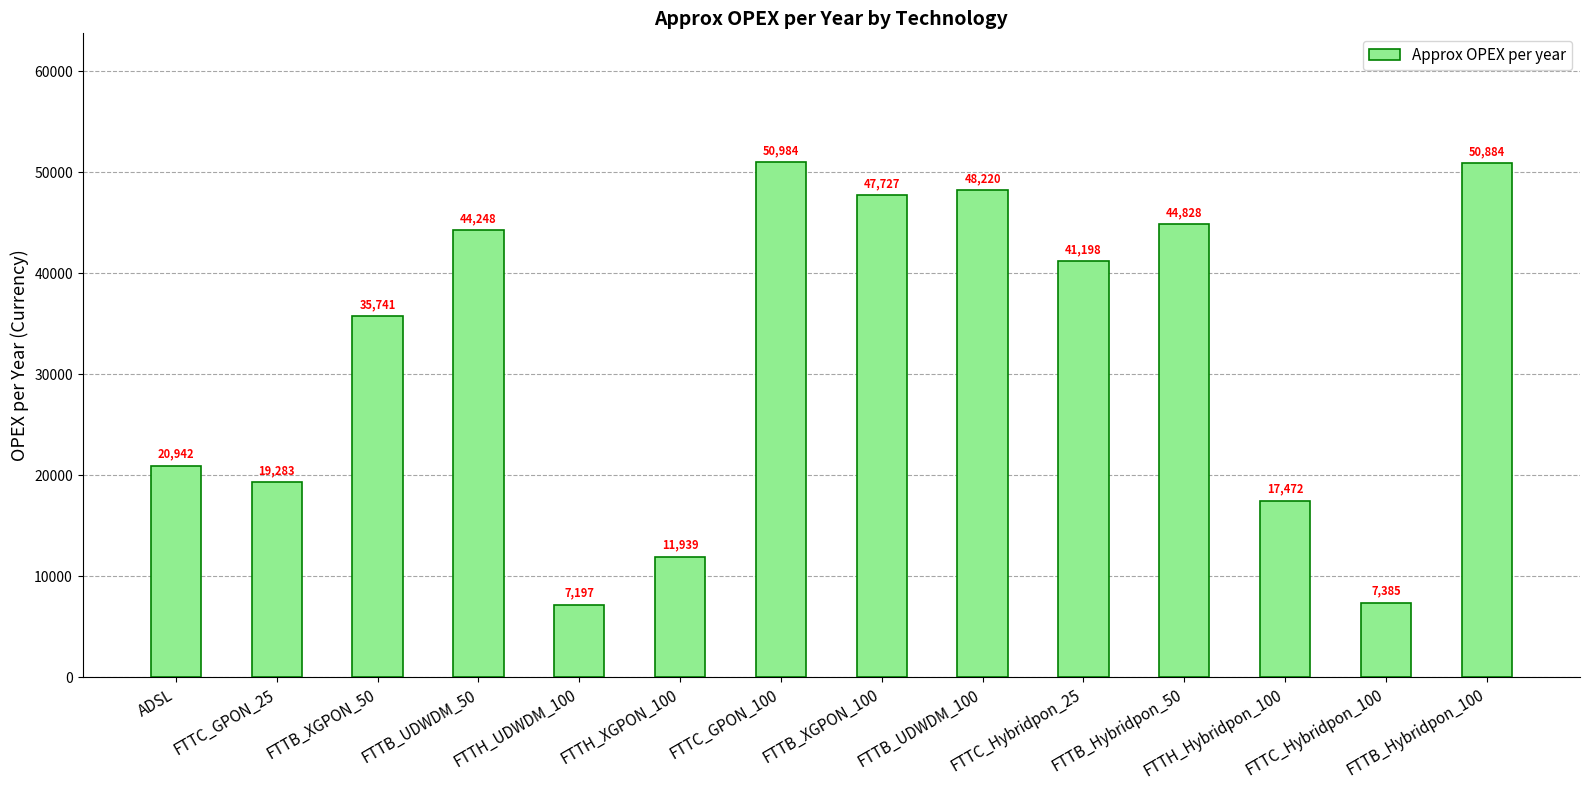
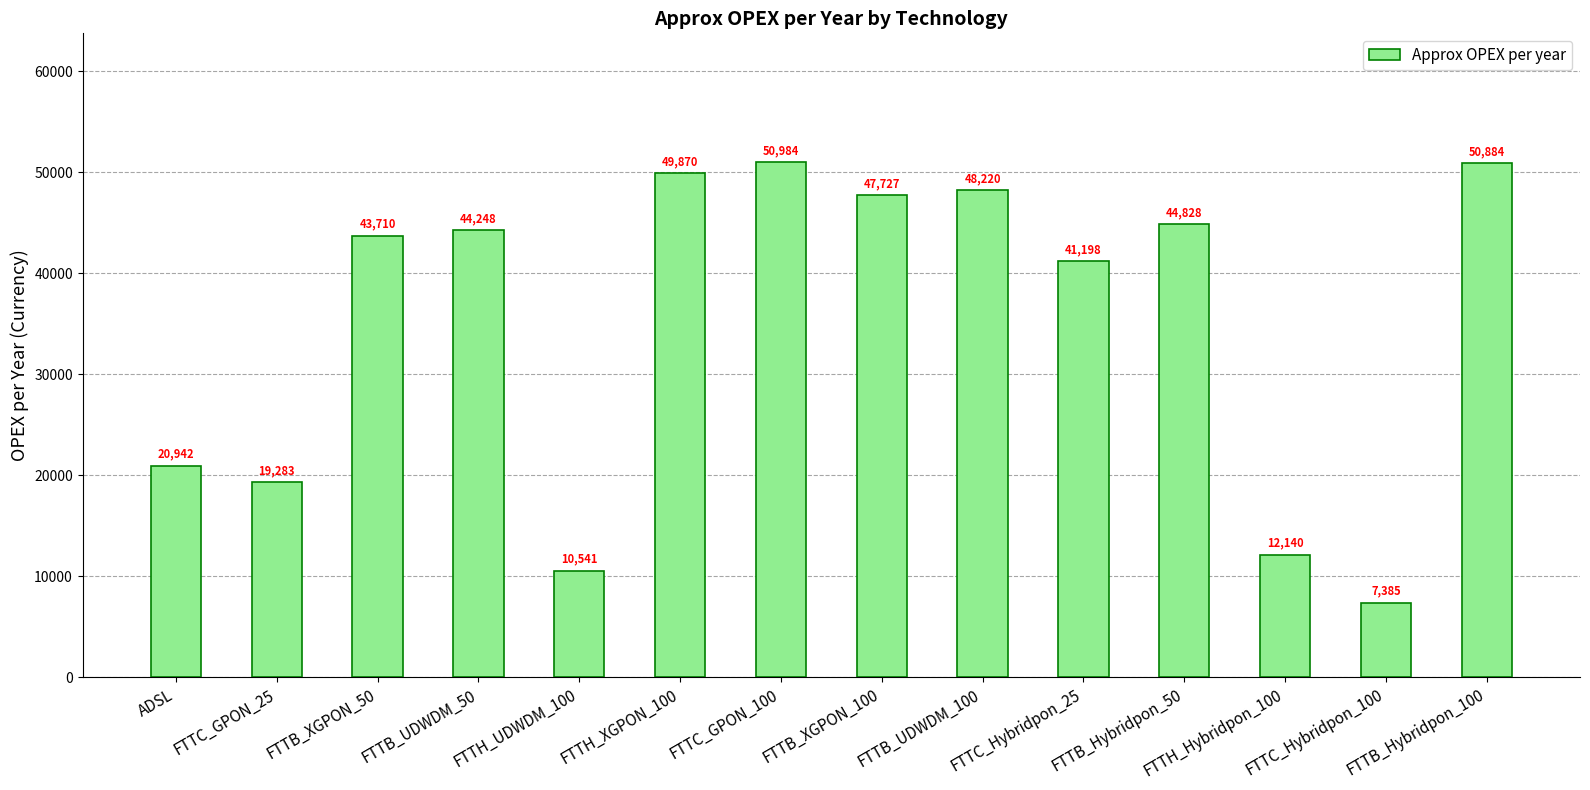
  {
    "ADSL": "20,942",
    "FTTC_GPON_25": "19,283",
-   "FTTB_XGPON_50": "35,741",
+   "FTTB_XGPON_50": "43,710",
    "FTTB_UDWDM_50": "44,248",
-   "FTTH_UDWDM_100": "7,197",
-   "FTTH_XGPON_100": "11,939",
+   "FTTH_UDWDM_100": "10,541",
+   "FTTH_XGPON_100": "49,870",
    "FTTC_GPON_100": "50,984",
    "FTTB_XGPON_100": "47,727",
    "FTTB_UDWDM_100": "48,220",
    "FTTC_Hybridpon_25": "41,198",
    "FTTB_Hybridpon_50": "44,828",
-   "FTTH_Hybridpon_100": "17,472",
+   "FTTH_Hybridpon_100": "12,140",
    "FTTC_Hybridpon_100": "7,385",
    "FTTB_Hybridpon_100": "50,884"
  }
